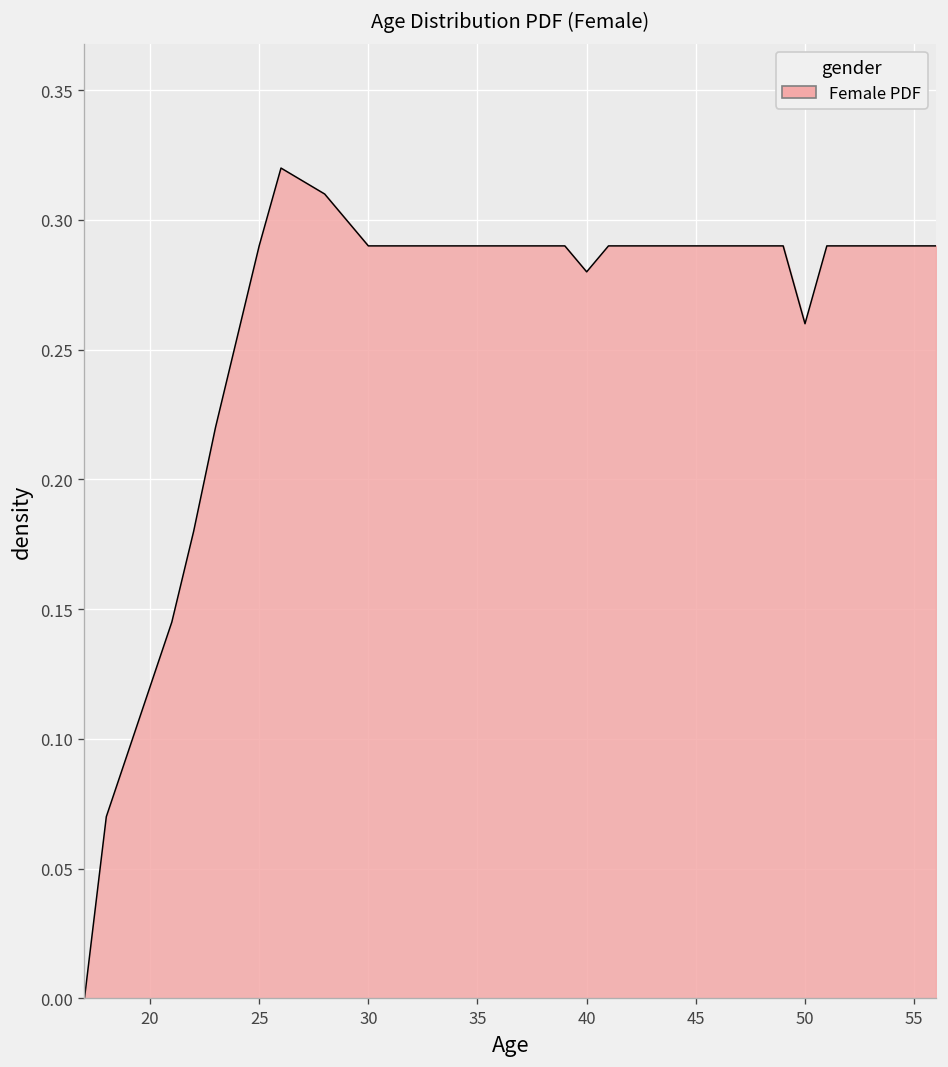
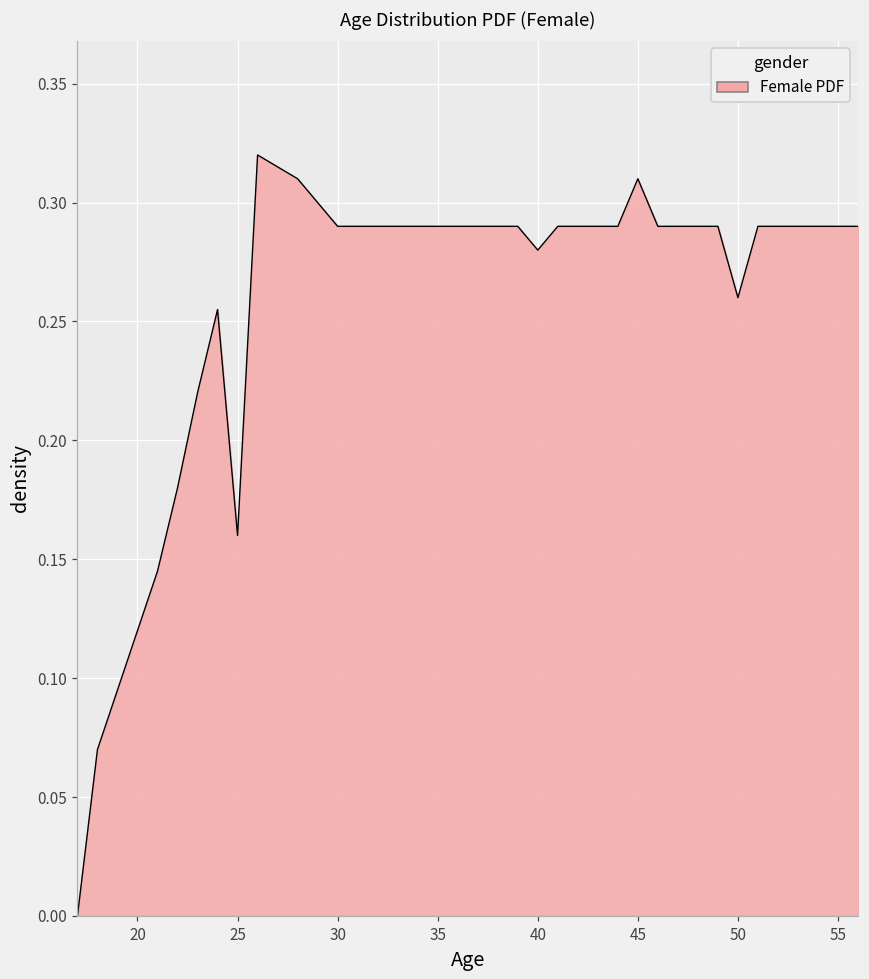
  {
    "20": 0.12,
-   "25": 0.29,
+   "25": 0.16,
    "30": 0.29,
    "35": 0.29,
    "40": 0.28,
-   "45": 0.29,
+   "45": 0.31,
    "50": 0.26,
    "55": 0.29
  }
